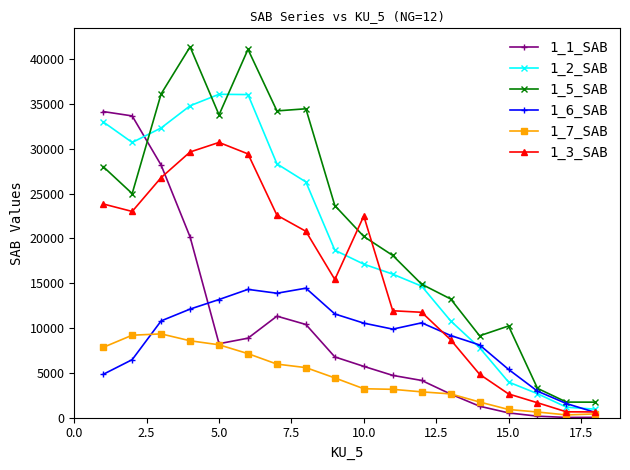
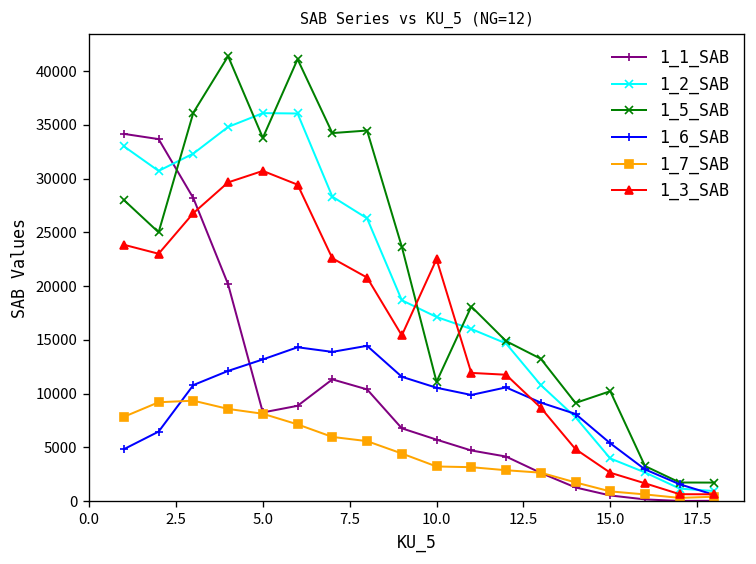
  {
    "1_1_SAB": {
      "10.0": 6000,
      "15.0": 1000
    },
    "1_2_SAB": {
      "5.0": 36000,
      "10.0": 17000,
      "15.0": 4000
    },
    "1_5_SAB": {
      "5.0": 34000,
-     "10.0": 20000,
+     "10.0": 11000,
      "15.0": 10000
    },
    "1_6_SAB": {
      "5.0": 13000,
      "10.0": 11000,
      "15.0": 5000
    },
    "1_7_SAB": {
      "10.0": 3000,
      "15.0": 1000
    },
    "1_3_SAB": {
      "5.0": 31000,
      "10.0": 23000,
      "15.0": 3000
    }
  }
